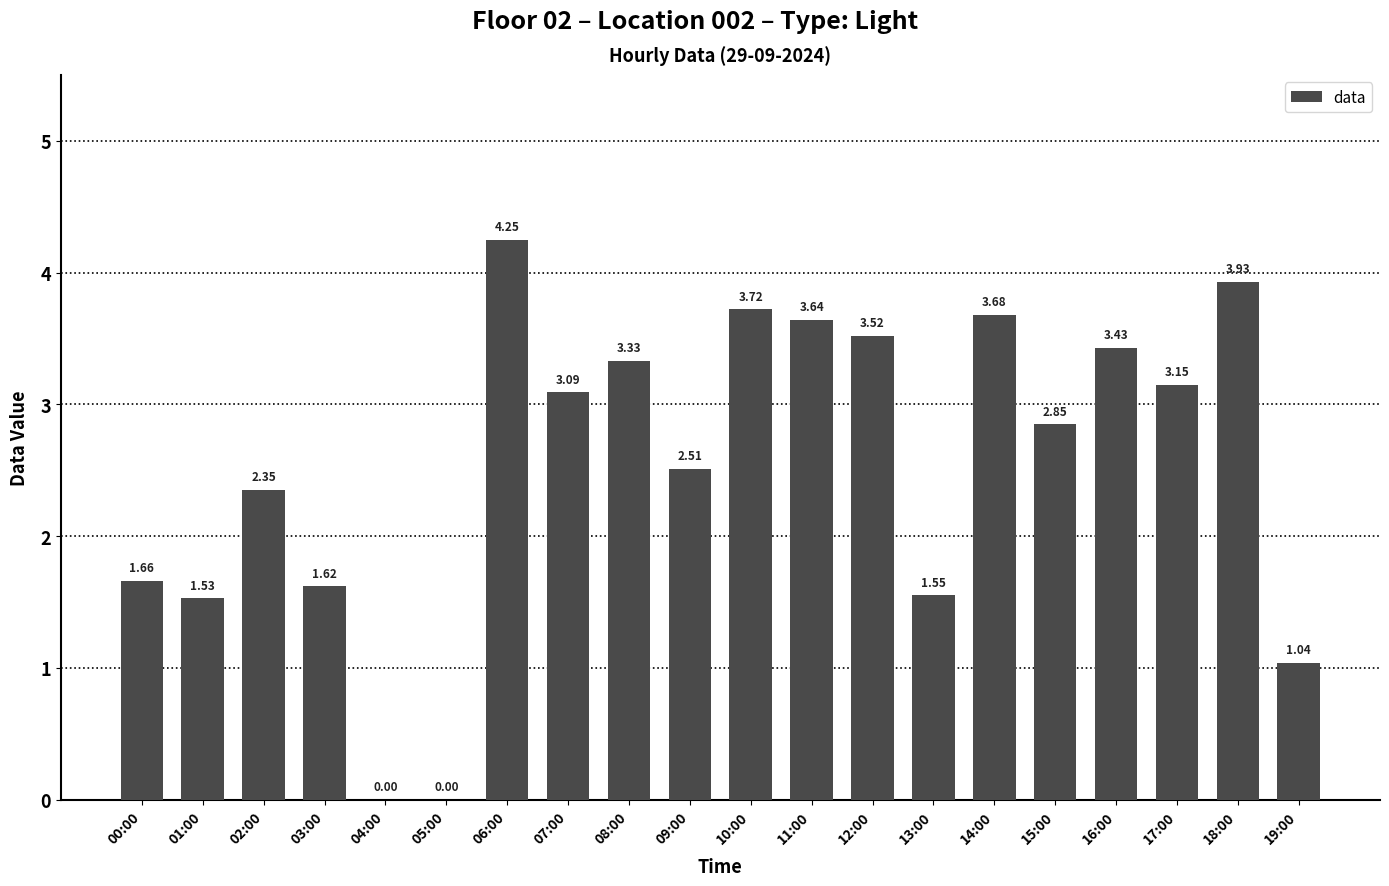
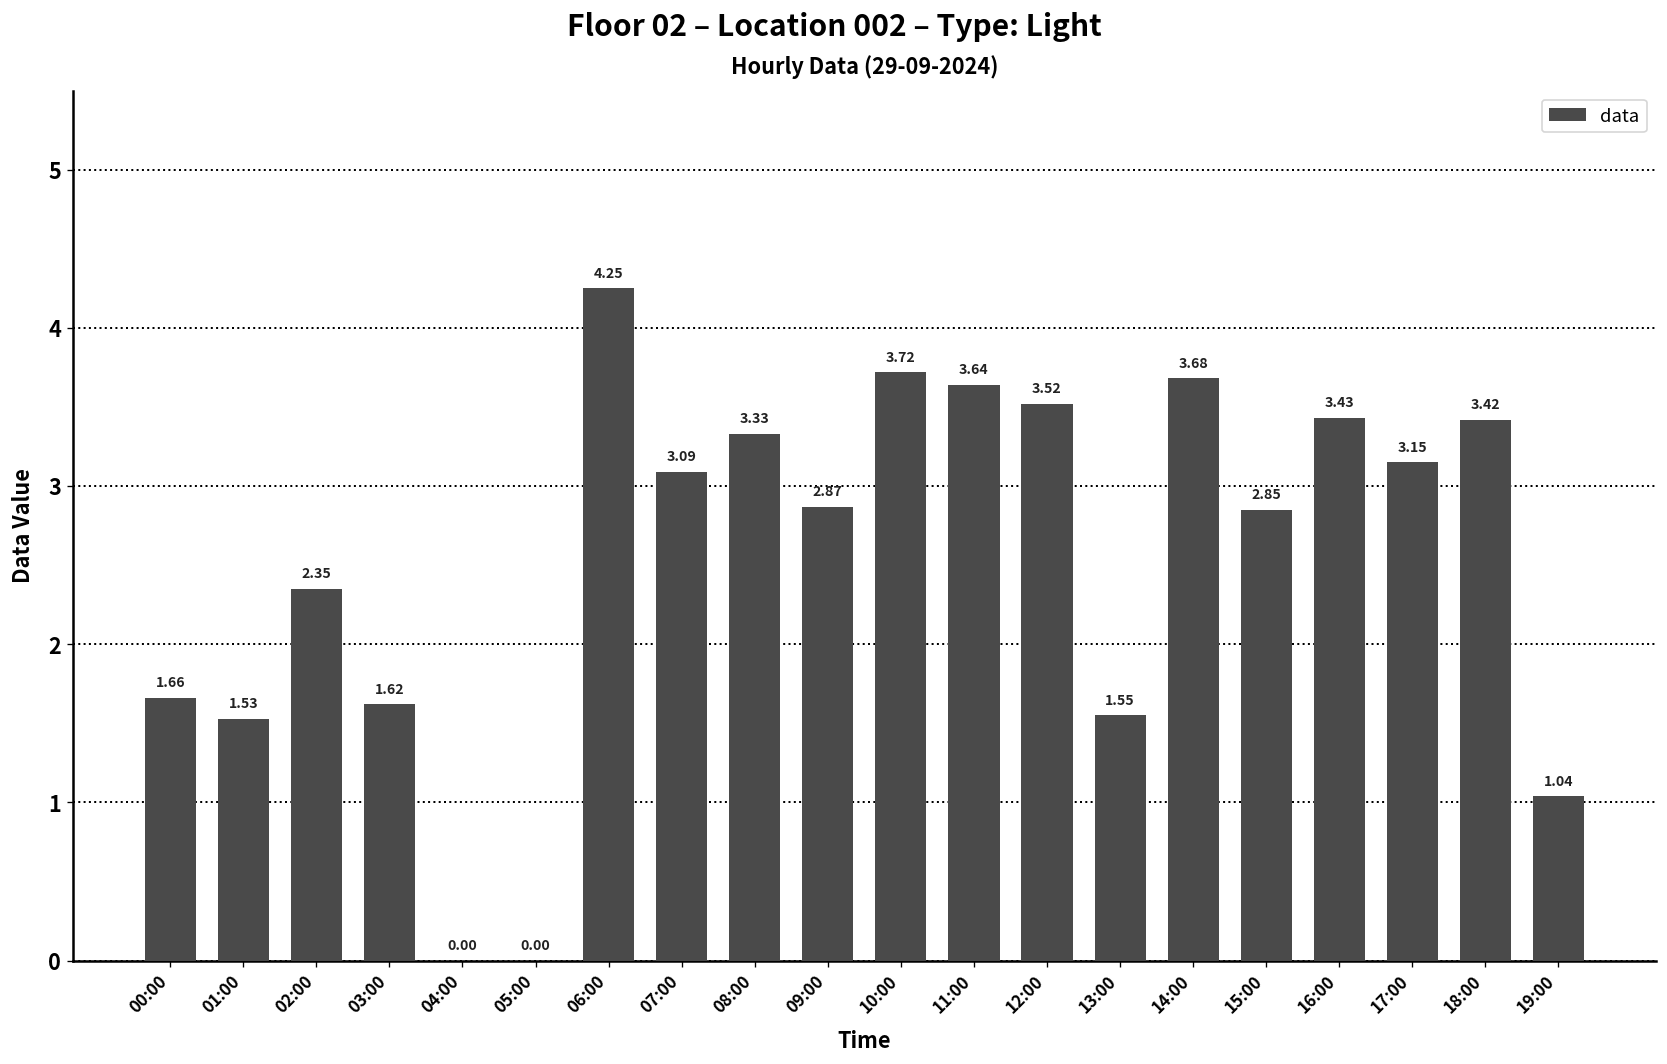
  {
    "00:00": 1.66,
    "01:00": 1.53,
    "02:00": 2.35,
    "03:00": 1.62,
    "04:00": 0.00,
    "05:00": 0.00,
    "06:00": 4.25,
    "07:00": 3.09,
    "08:00": 3.33,
-   "09:00": 2.51,
+   "09:00": 2.87,
    "10:00": 3.72,
    "11:00": 3.64,
    "12:00": 3.52,
    "13:00": 1.55,
    "14:00": 3.68,
    "15:00": 2.85,
    "16:00": 3.43,
    "17:00": 3.15,
-   "18:00": 3.93,
+   "18:00": 3.42,
    "19:00": 1.04
  }
